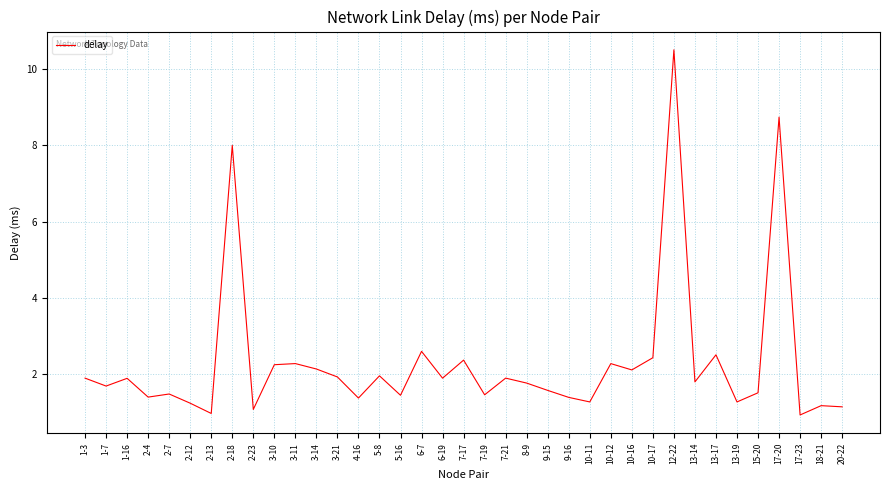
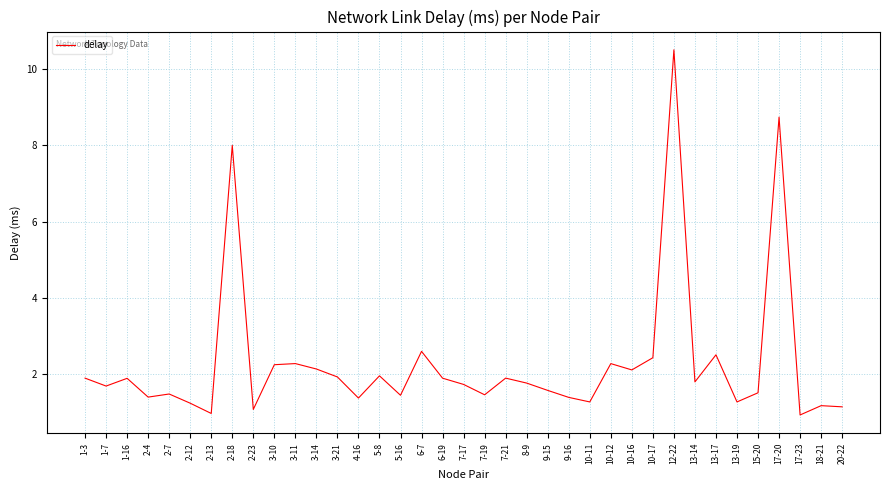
  {
    "1-3": 1.9,
    "1-7": 1.7,
    "1-16": 1.9,
    "2-4": 1.4,
    "2-7": 1.5,
    "2-12": 1.2,
    "2-13": 1.0,
    "2-18": 8.0,
    "2-23": 1.1,
    "3-10": 2.3,
    "3-11": 2.3,
    "3-14": 2.1,
    "3-21": 1.9,
    "4-16": 1.4,
    "5-8": 2.0,
    "5-16": 1.5,
    "6-7": 2.6,
    "6-19": 1.9,
-   "7-17": 2.4,
+   "7-17": 1.7,
    "7-19": 1.5,
    "7-21": 1.9,
    "8-9": 1.8,
    "9-15": 1.6,
    "9-16": 1.4,
    "10-11": 1.3,
    "10-12": 2.3,
    "10-16": 2.1,
    "10-17": 2.4,
    "12-22": 10.5,
    "13-14": 1.8,
    "13-17": 2.5,
    "13-19": 1.3,
    "15-20": 1.5,
    "17-20": 8.7,
    "17-23": 0.9,
    "18-21": 1.2,
    "20-22": 1.2
  }
